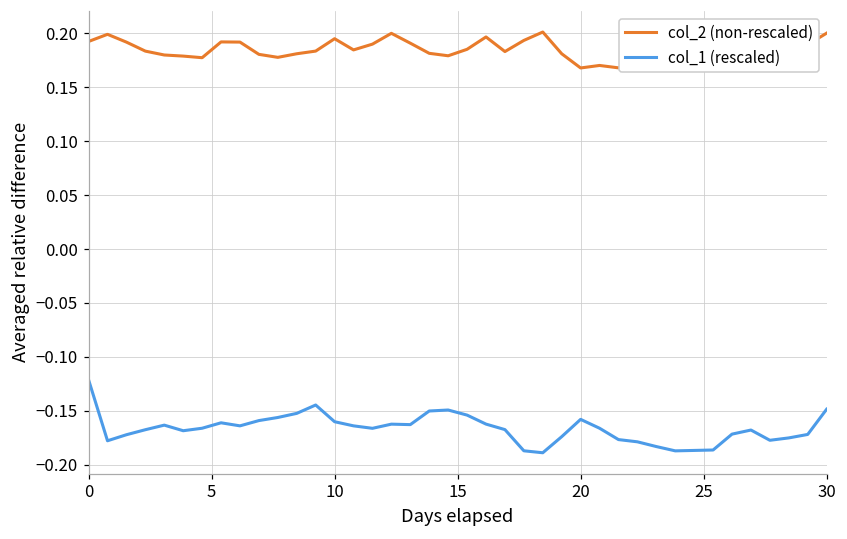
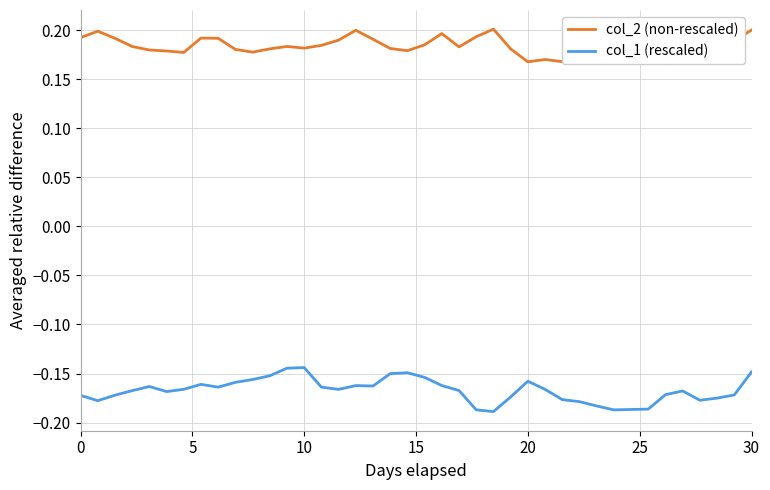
  {
    "col_2 (non-rescaled)": {
      "0": 0.19,
-     "10": 0.19,
+     "10": 0.18,
      "20": 0.17,
      "30": 0.20
    },
    "col_1 (rescaled)": {
-     "0": -0.12,
-     "10": -0.16,
+     "0": -0.17,
+     "10": -0.14,
      "20": -0.16,
      "30": -0.15
    }
  }
